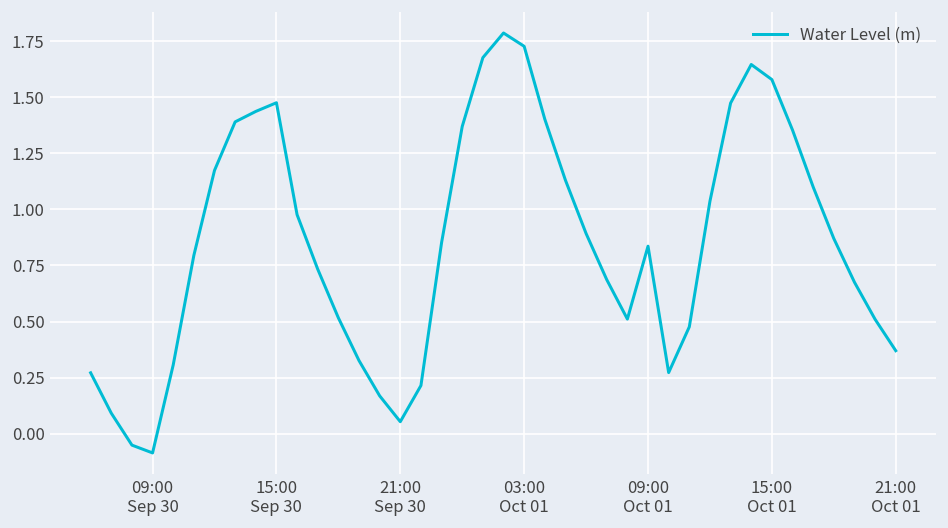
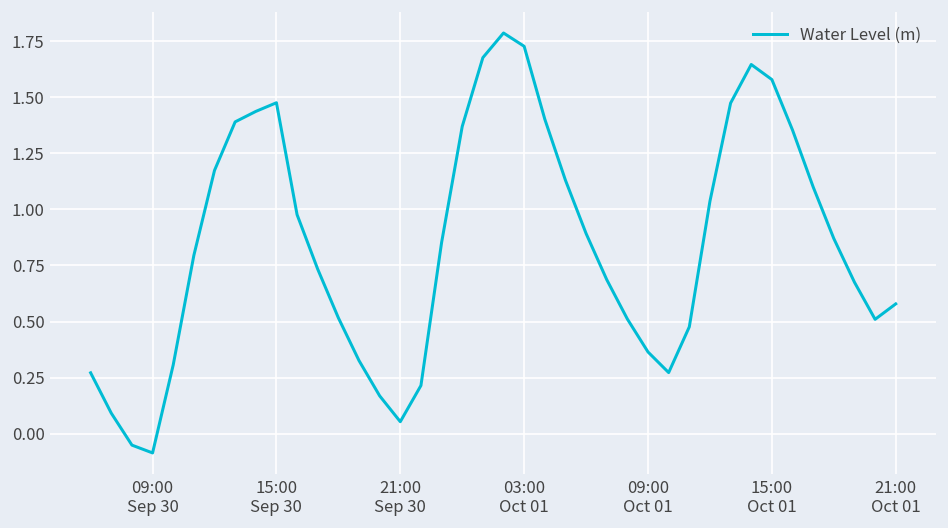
  {
    "09:00 Sep 30": -0.09,
    "15:00 Sep 30": 1.48,
    "21:00 Sep 30": 0.05,
    "03:00 Oct 01": 1.73,
-   "09:00 Oct 01": 0.84,
+   "09:00 Oct 01": 0.36,
    "15:00 Oct 01": 1.58,
-   "21:00 Oct 01": 0.37
+   "21:00 Oct 01": 0.58
  }
